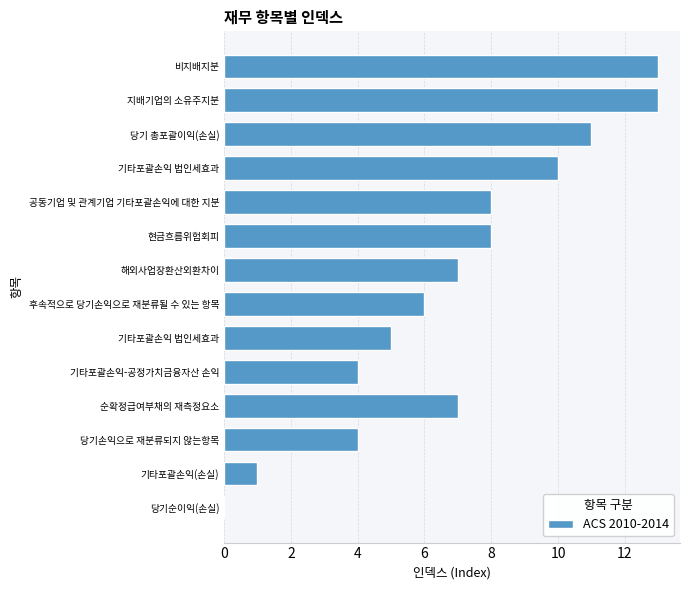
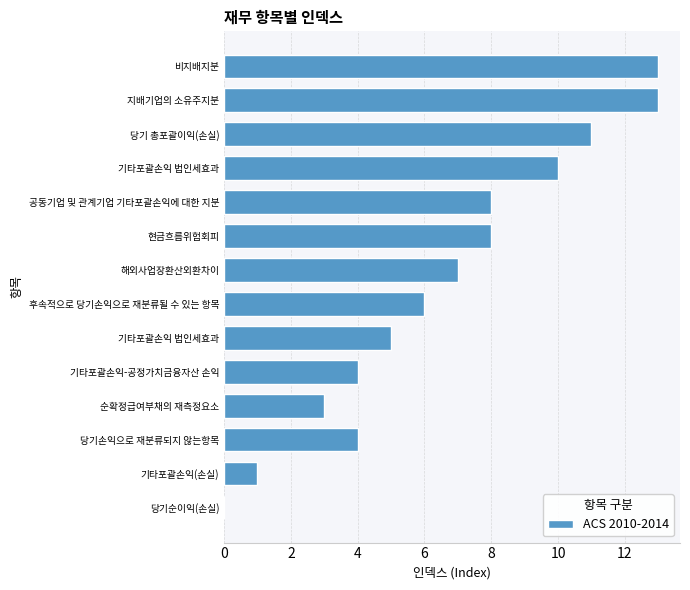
  {
    "비지배지분": 13,
    "지배기업의 소유주지분": 13,
    "당기 총포괄이익(손실)": 11,
    "공동기업 및 관계기업 기타포괄손익에 대한 지분": 8,
    "현금흐름위험회피": 8,
    "해외사업장환산외환차이": 7,
    "후속적으로 당기손익으로 재분류될 수 있는 항목": 6,
    "기타포괄손익-공정가치금융자산 손익": 4,
-   "순확정급여부채의 재측정요소": 7,
+   "순확정급여부채의 재측정요소": 3,
    "당기손익으로 재분류되지 않는항목": 4,
    "기타포괄손익(손실)": 1,
    "당기순이익(손실)": 0
  }
